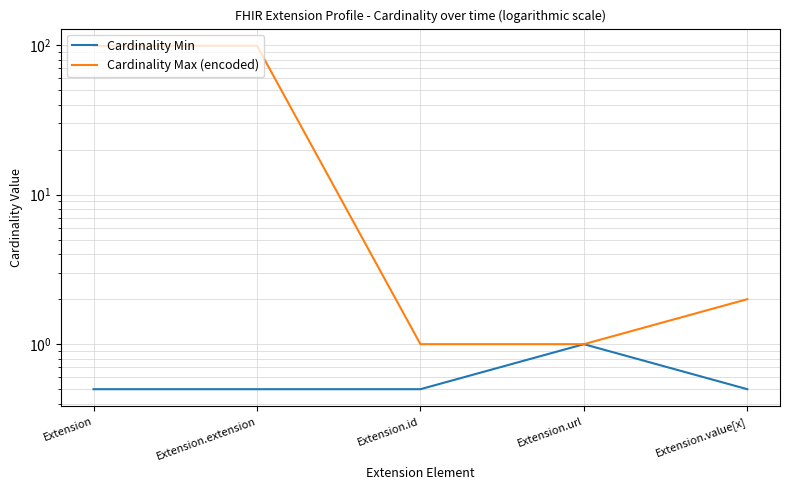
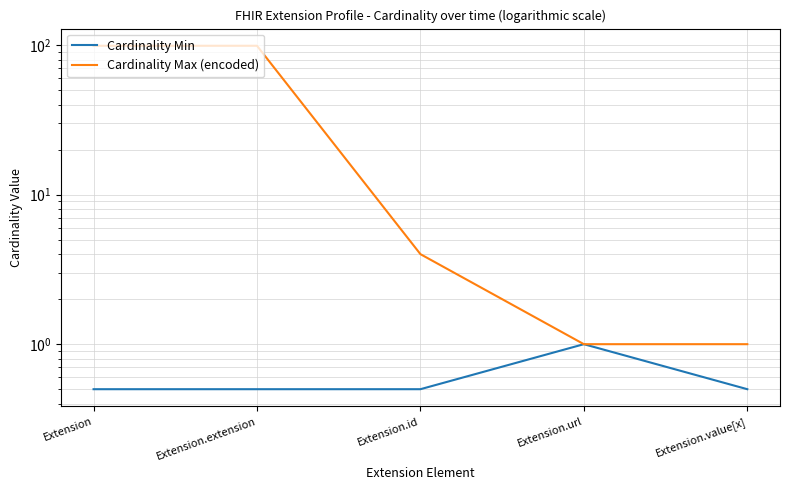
  {
    "Cardinality Min": {
      "Extension": 0.50,
      "Extension.extension": 0.50,
      "Extension.id": 0.50,
      "Extension.value[x]": 0.50
    },
    "Cardinality Max (encoded)": {
-     "Extension.id": 1,
-     "Extension.value[x]": 2
+     "Extension.id": 4,
+     "Extension.value[x]": 1
    }
  }
